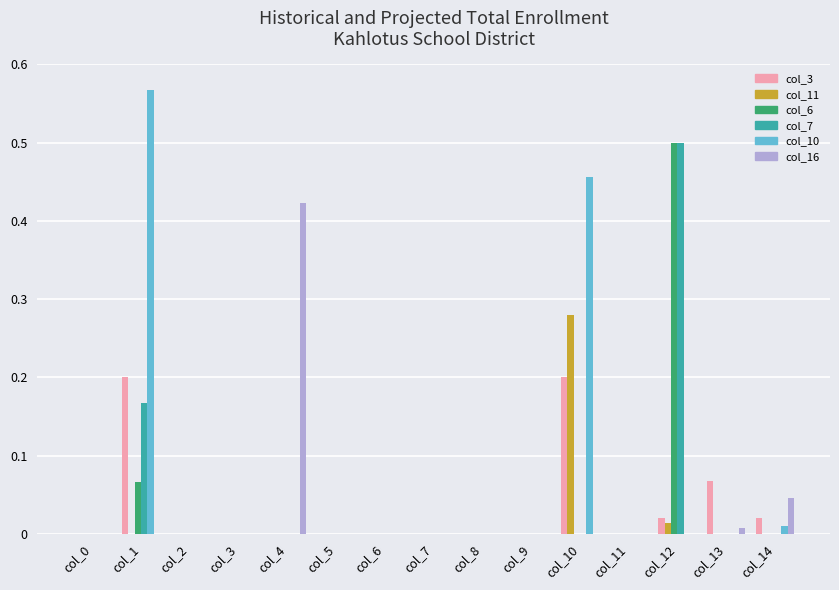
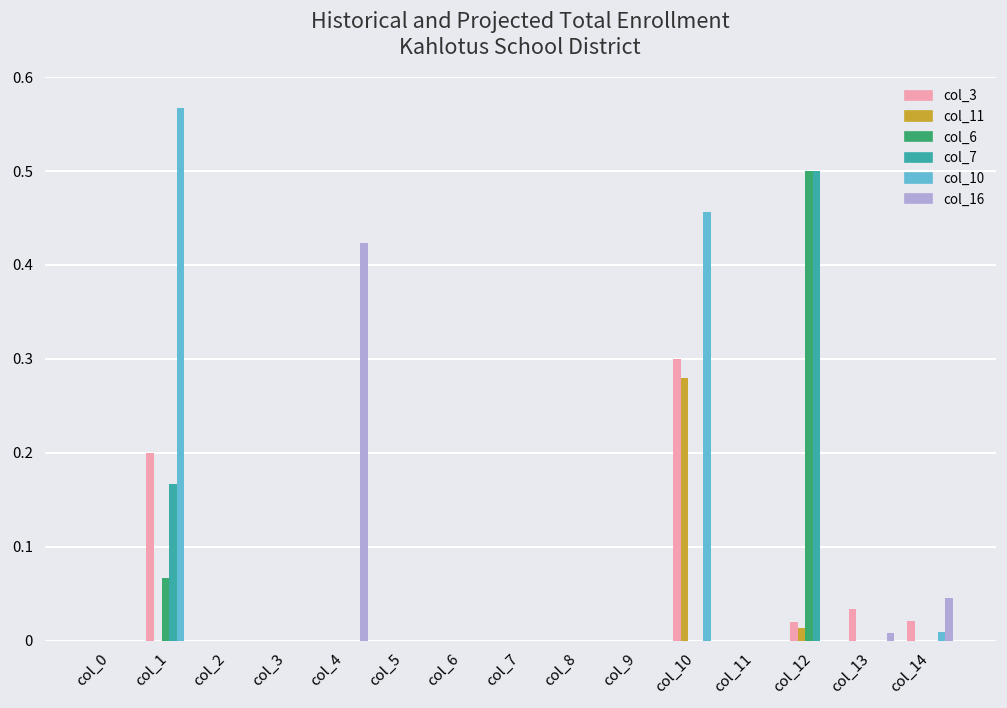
  {
    "col_3": {
      "col_0": 0.00,
      "col_1": 0.20,
      "col_2": 0.00,
      "col_3": 0.00,
      "col_4": 0.00,
      "col_5": 0.00,
      "col_6": 0.00,
      "col_7": 0.00,
      "col_8": 0.00,
      "col_9": 0.00,
-     "col_10": 0.2,
+     "col_10": 0.3,
      "col_11": 0.00,
      "col_12": 0.02,
-     "col_13": 0.07,
+     "col_13": 0.03,
      "col_14": 0.02
    },
    "col_11": {
      "col_0": 0.00,
      "col_1": 0.00,
      "col_2": 0.00,
      "col_3": 0.00,
      "col_4": 0.00,
      "col_5": 0.00,
      "col_6": 0.00,
      "col_7": 0.00,
      "col_8": 0.00,
      "col_9": 0.00,
      "col_10": 0.28,
      "col_11": 0.00,
      "col_12": 0.01,
      "col_13": 0.00,
      "col_14": 0.00
    },
    "col_10": {
      "col_0": 0.00,
      "col_1": 0.57,
      "col_2": 0.00,
      "col_3": 0.00,
      "col_4": 0.00,
      "col_5": 0.00,
      "col_6": 0.00,
      "col_7": 0.00,
      "col_8": 0.00,
      "col_9": 0.00,
      "col_10": 0.46,
      "col_11": 0.00,
      "col_12": 0.00,
      "col_13": 0.00,
      "col_14": 0.01
    },
    "col_16": {
      "col_0": 0.00,
      "col_1": 0.00,
      "col_2": 0.00,
      "col_3": 0.00,
      "col_4": 0.42,
      "col_5": 0.00,
      "col_6": 0.00,
      "col_7": 0.00,
      "col_8": 0.00,
      "col_9": 0.00,
      "col_10": 0.00,
      "col_11": 0.00,
      "col_12": 0.00,
      "col_13": 0.01,
      "col_14": 0.05
    }
  }
